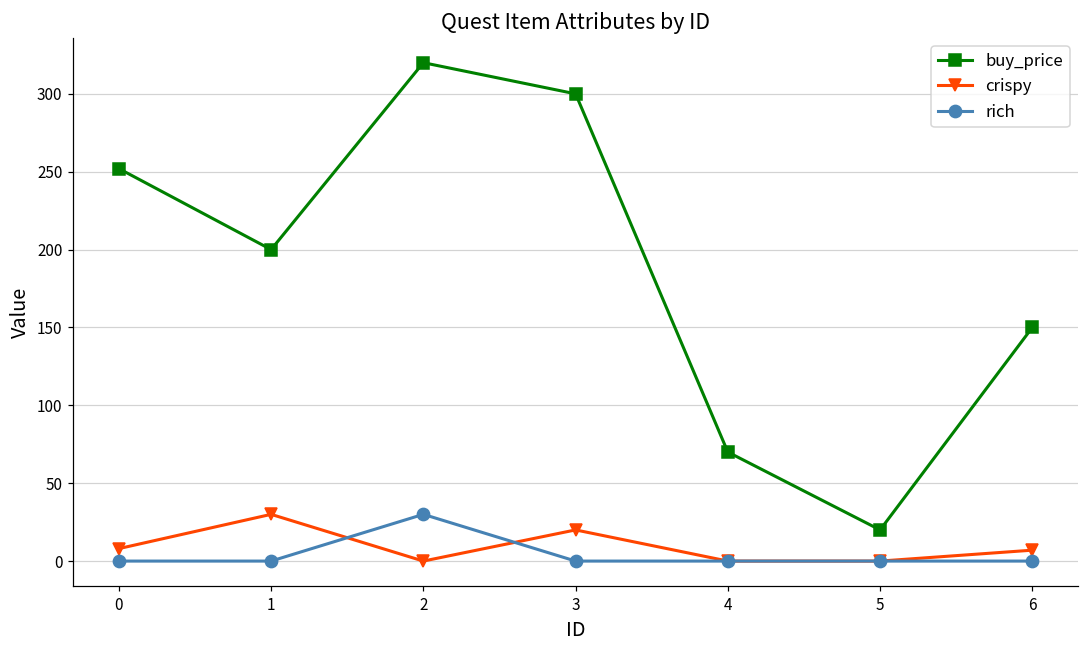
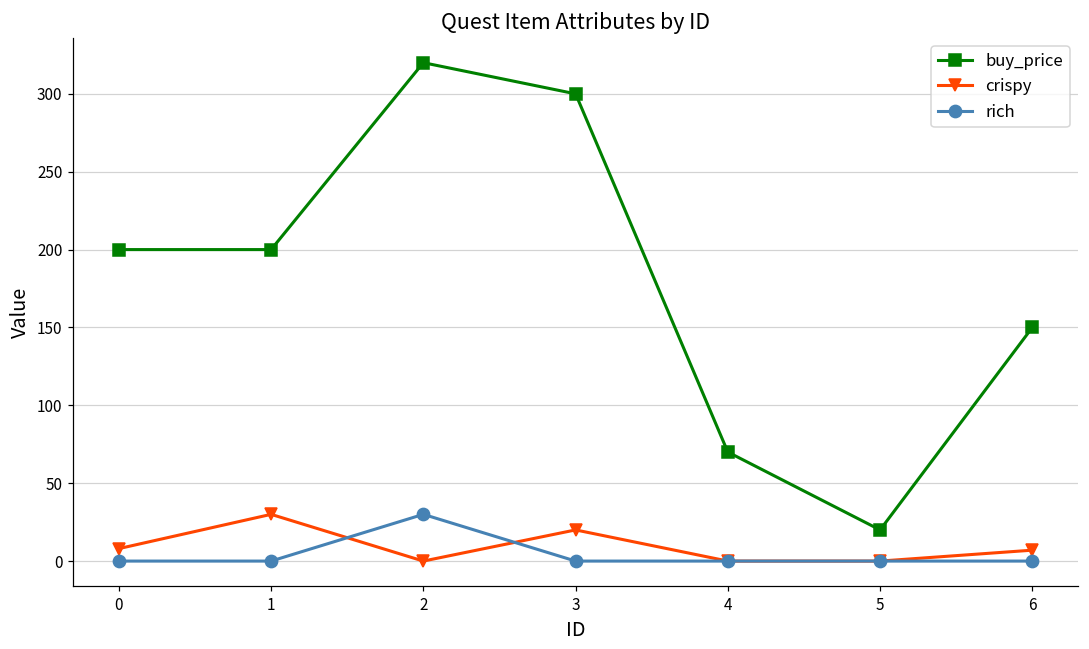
  {
    "buy_price": {
-     "0": 252,
+     "0": 200,
      "1": 200,
      "2": 320,
      "3": 300,
      "4": 70,
      "5": 20,
      "6": 150
    },
    "crispy": {
      "0": 8,
      "1": 30,
      "2": 0,
      "3": 20,
      "6": 7
    },
    "rich": {
      "0": 0,
      "1": 0,
      "2": 30,
      "3": 0,
      "6": 0
    }
  }
